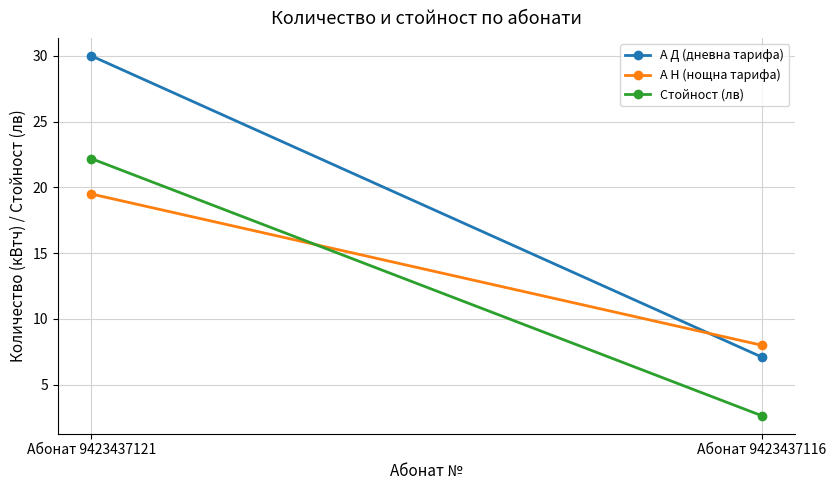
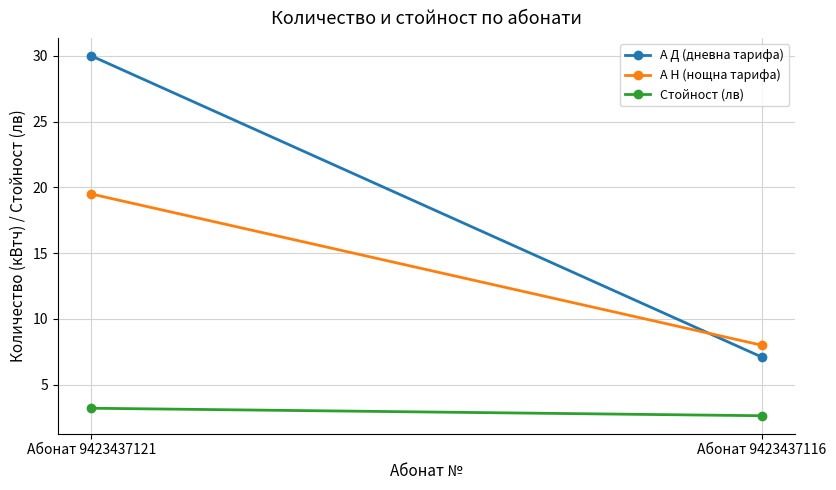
  {
    "А Д (дневна тарифа)": {
      "Абонат 9423437121": 30.0,
      "Абонат 9423437116": 7.1
    },
    "А Н (нощна тарифа)": {
      "Абонат 9423437121": 19.5,
      "Абонат 9423437116": 8.0
    },
    "Стойност (лв)": {
-     "Абонат 9423437121": 22.2,
+     "Абонат 9423437121": 3.2,
      "Абонат 9423437116": 2.6
    }
  }
